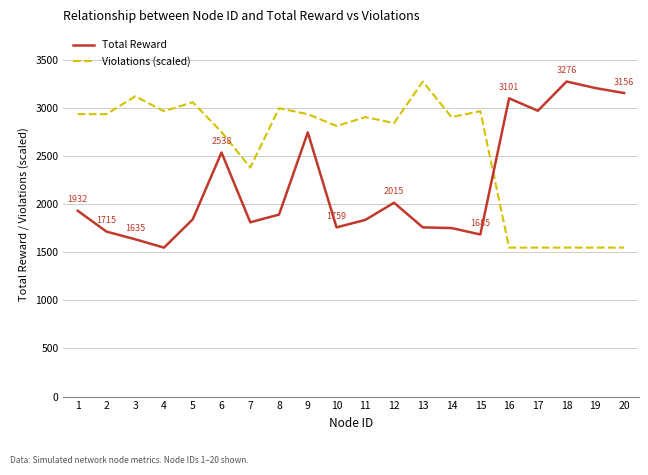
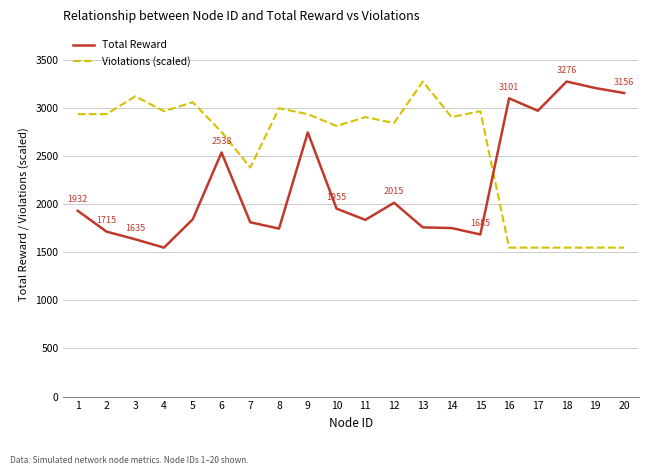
  {
    "Total Reward": {
      "1": 1932,
      "2": 1715,
      "3": 1635,
      "6": 2538,
-     "8": 1900,
-     "10": 1759,
+     "8": 1700,
+     "10": 1955,
      "12": 2015,
      "15": 1685,
      "16": 3101,
      "18": 3276,
      "20": 3156
    },
    "Violations (scaled)": {
      "1": 2900,
      "2": 2900,
      "3": 3100,
      "4": 3000,
      "5": 3100,
      "7": 2400,
      "8": 3000,
      "9": 2900,
      "10": 2800,
      "11": 2900,
      "12": 2800,
      "13": 3300,
      "14": 2900,
      "15": 3000,
      "16": 1500,
      "17": 1500,
      "18": 1500,
      "19": 1500,
      "20": 1500
    }
  }
